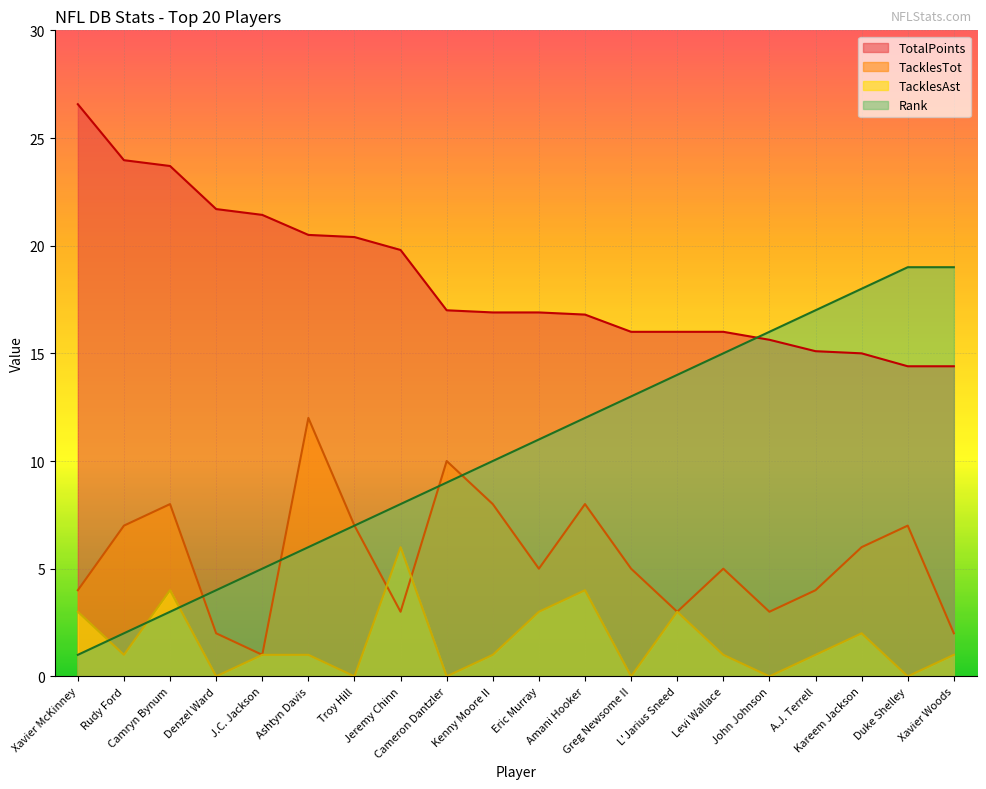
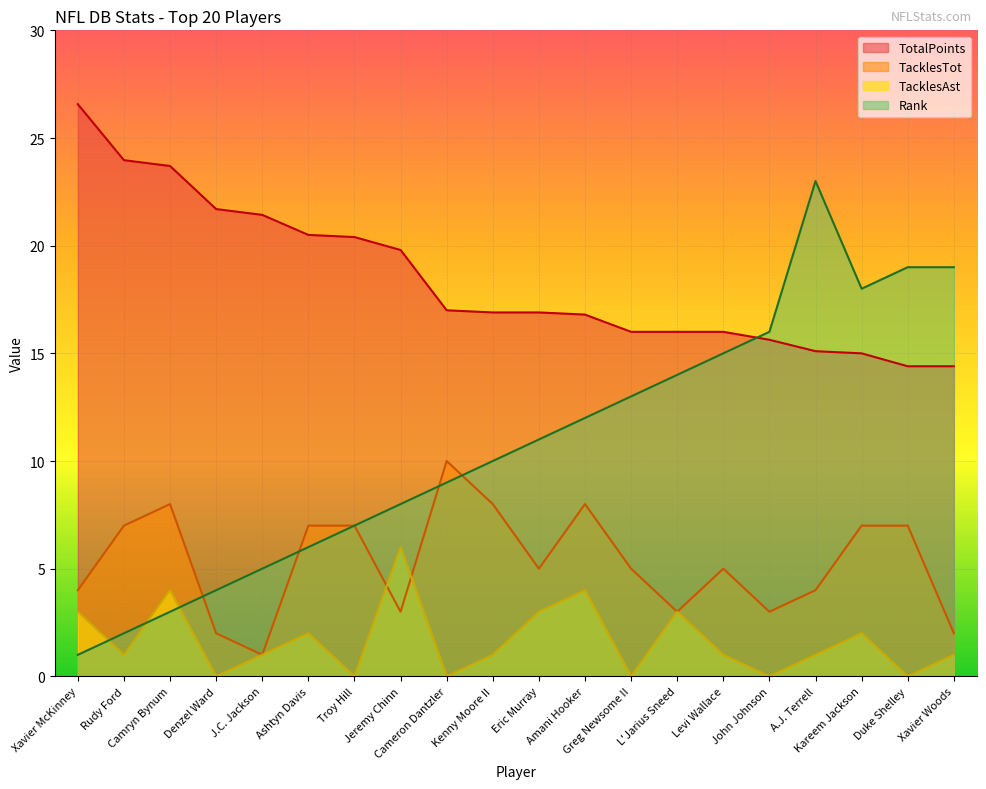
  {
    "TotalPoints": {
      "Xavier McKinney": 26.6,
      "Rudy Ford": 24,
      "Camryn Bynum": 23.7,
      "Denzel Ward": 21.7,
      "J.C. Jackson": 21.4,
      "Ashtyn Davis": 20.5,
      "Troy Hill": 20.4,
      "Jeremy Chinn": 19.8,
      "Cameron Dantzler": 17,
      "Kenny Moore II": 17,
      "Eric Murray": 17,
      "Amani Hooker": 16.8,
      "Greg Newsome II": 16,
      "L'Jarius Sneed": 16,
      "Levi Wallace": 16,
      "John Johnson": 15.6,
      "A.J. Terrell": 15,
      "Kareem Jackson": 15,
      "Duke Shelley": 14.4,
      "Xavier Woods": 14.4
    },
    "TacklesTot": {
      "Xavier McKinney": 4,
      "Rudy Ford": 7,
      "Camryn Bynum": 8,
      "Denzel Ward": 2,
-     "Ashtyn Davis": 12,
+     "Ashtyn Davis": 7,
      "Jeremy Chinn": 3,
      "Cameron Dantzler": 10,
      "Kenny Moore II": 8,
      "Eric Murray": 5,
      "Amani Hooker": 8,
      "Greg Newsome II": 5,
      "Levi Wallace": 5,
      "John Johnson": 3,
      "A.J. Terrell": 4,
-     "Kareem Jackson": 6,
+     "Kareem Jackson": 7,
      "Duke Shelley": 7,
      "Xavier Woods": 2
    },
    "TacklesAst": {
      "Xavier McKinney": 3,
      "Rudy Ford": 1,
      "Camryn Bynum": 4,
      "Denzel Ward": 0,
-     "Ashtyn Davis": 1,
+     "Ashtyn Davis": 2,
      "Troy Hill": 0,
      "Jeremy Chinn": 6,
      "Cameron Dantzler": 0,
      "Kenny Moore II": 1,
      "Eric Murray": 3,
      "Amani Hooker": 4,
      "Greg Newsome II": 0,
      "Levi Wallace": 1,
      "John Johnson": 0,
      "A.J. Terrell": 1,
      "Kareem Jackson": 2,
      "Duke Shelley": 0,
      "Xavier Woods": 1
    },
    "Rank": {
      "Xavier McKinney": 1,
      "Rudy Ford": 2,
      "Camryn Bynum": 3,
      "Denzel Ward": 4,
      "J.C. Jackson": 5,
      "Ashtyn Davis": 6,
      "Jeremy Chinn": 8,
      "Cameron Dantzler": 9,
      "Kenny Moore II": 10,
      "Eric Murray": 11,
      "Amani Hooker": 12,
      "Greg Newsome II": 13,
      "L'Jarius Sneed": 14,
      "Levi Wallace": 15,
      "John Johnson": 16,
-     "A.J. Terrell": 17,
+     "A.J. Terrell": 23,
      "Kareem Jackson": 18,
      "Duke Shelley": 19,
      "Xavier Woods": 19
    }
  }
